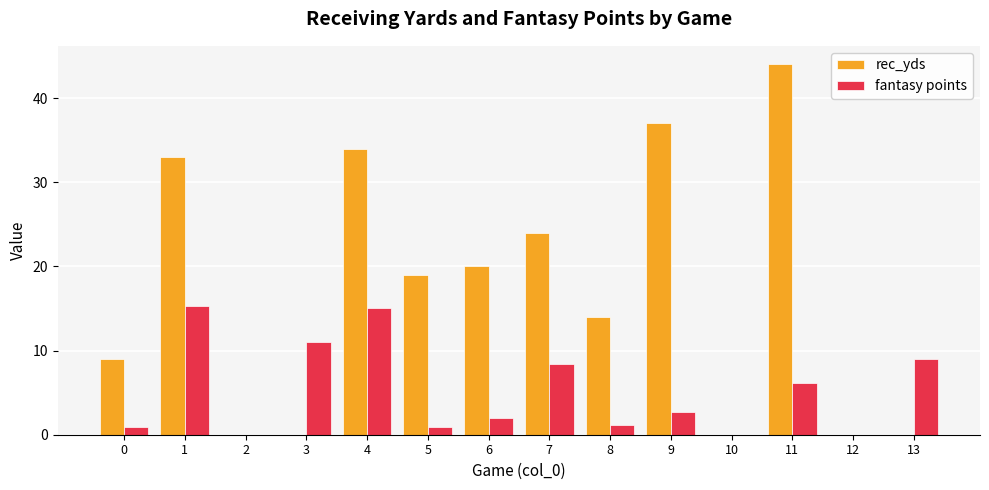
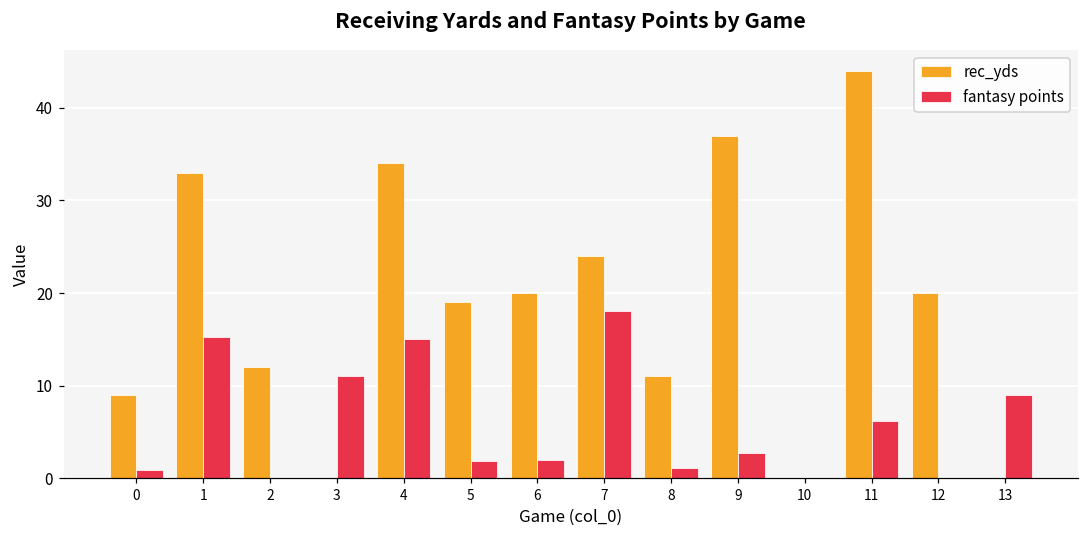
  {
    "rec_yds": {
      "0": 9,
      "1": 33,
-     "2": 0,
+     "2": 12,
      "3": 0,
      "4": 34,
      "5": 19,
      "6": 20,
      "7": 24,
-     "8": 14,
+     "8": 11,
      "9": 37,
      "10": 0,
      "11": 44,
-     "12": 0,
+     "12": 20,
      "13": 0
    },
    "fantasy points": {
      "0": 1,
      "1": 15,
      "2": 0,
      "3": 11,
      "4": 15,
-     "5": 1,
+     "5": 2,
      "6": 2,
-     "7": 8,
+     "7": 18,
      "8": 1,
      "9": 3,
      "10": 0,
      "11": 6,
      "12": 0,
      "13": 9
    }
  }
